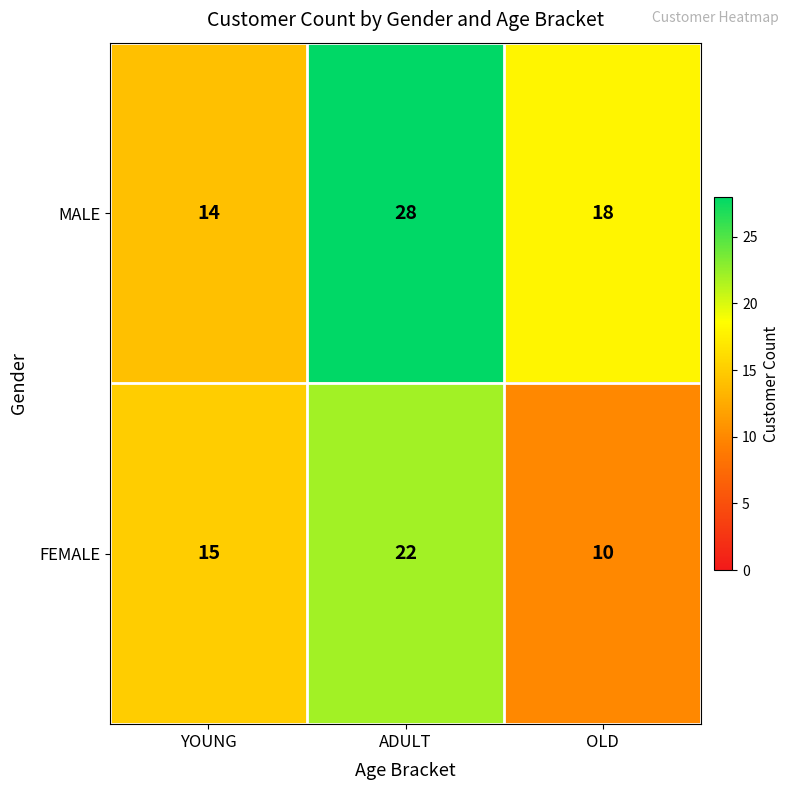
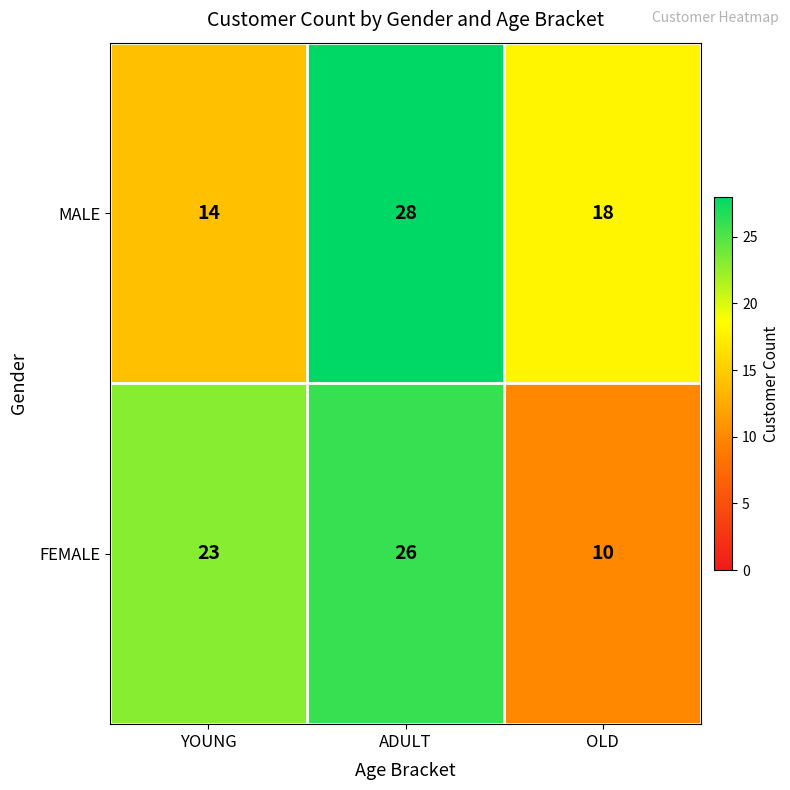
  {
    "MALE": {
      "YOUNG": 14,
      "ADULT": 28,
      "OLD": 18
    },
    "FEMALE": {
-     "YOUNG": 15,
-     "ADULT": 22,
+     "YOUNG": 23,
+     "ADULT": 26,
      "OLD": 10
    }
  }
